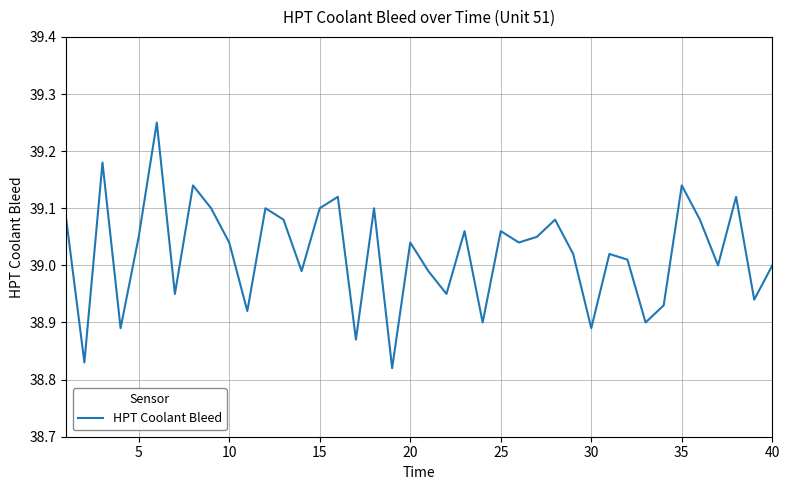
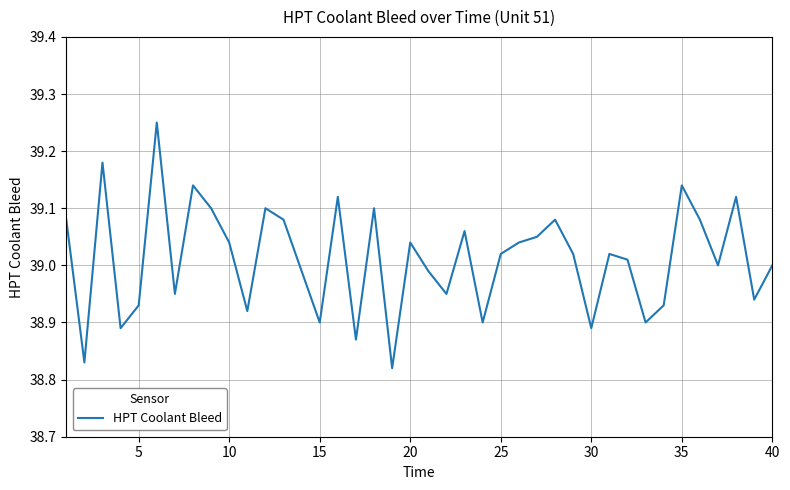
  {
-   "5": 39.05,
+   "5": 38.93,
    "10": 39.04,
-   "15": 39.1,
+   "15": 38.9,
    "20": 39.04,
-   "25": 39.06,
+   "25": 39.02,
    "30": 38.89,
    "35": 39.14,
    "40": 39.00
  }
